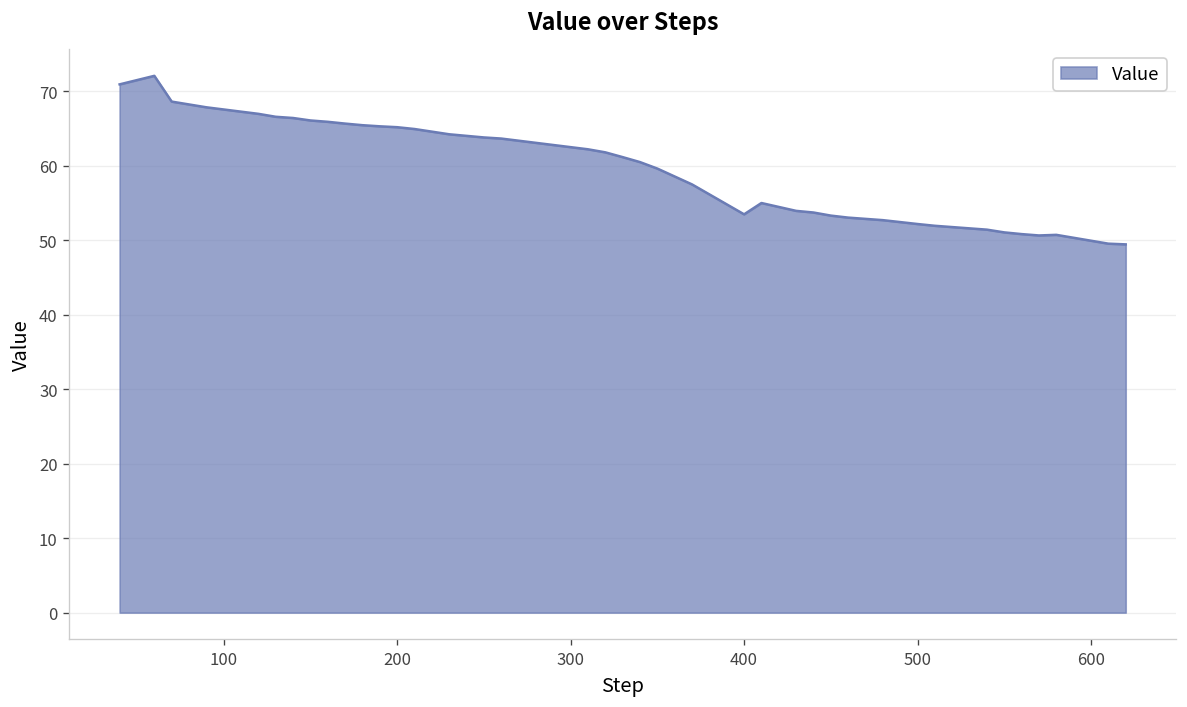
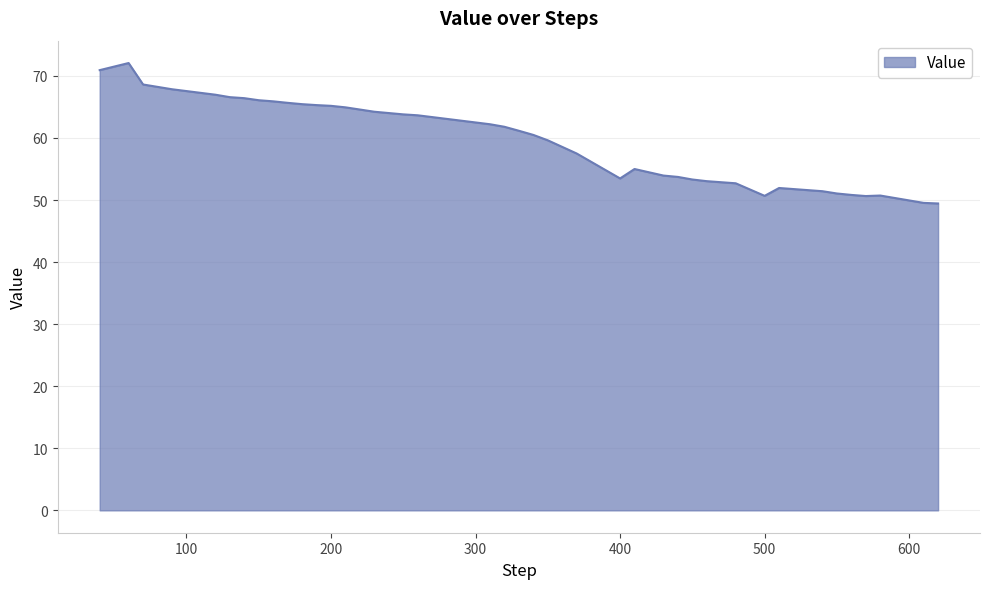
  {
    "200": 65,
    "400": 53,
-   "500": 52
+   "500": 51
  }
